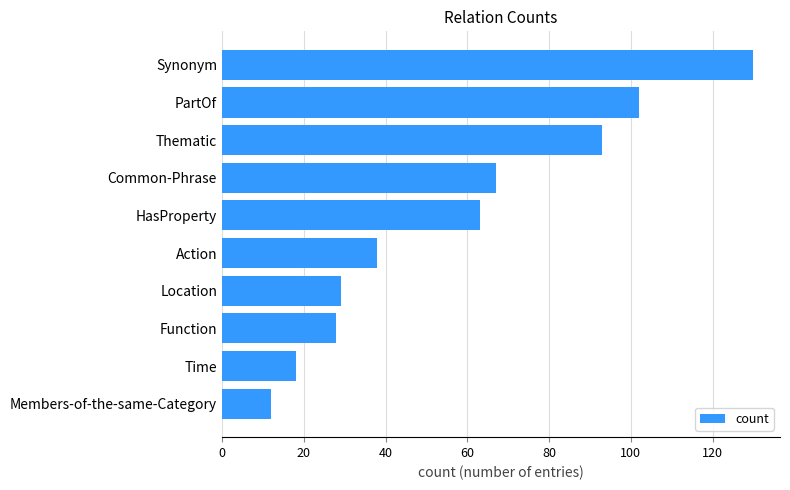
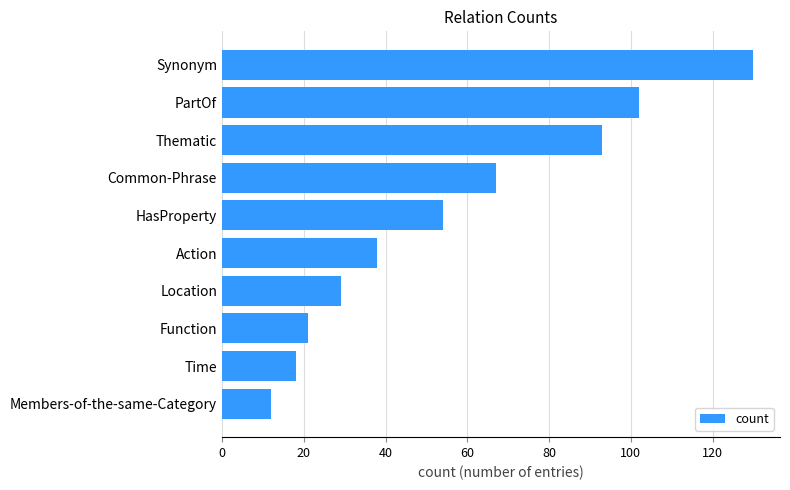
  {
    "Synonym": 130,
    "PartOf": 102,
    "Thematic": 93,
    "Common-Phrase": 67,
-   "HasProperty": 63,
+   "HasProperty": 54,
    "Action": 38,
    "Location": 29,
-   "Function": 28,
+   "Function": 21,
    "Time": 18,
    "Members-of-the-same-Category": 12
  }
